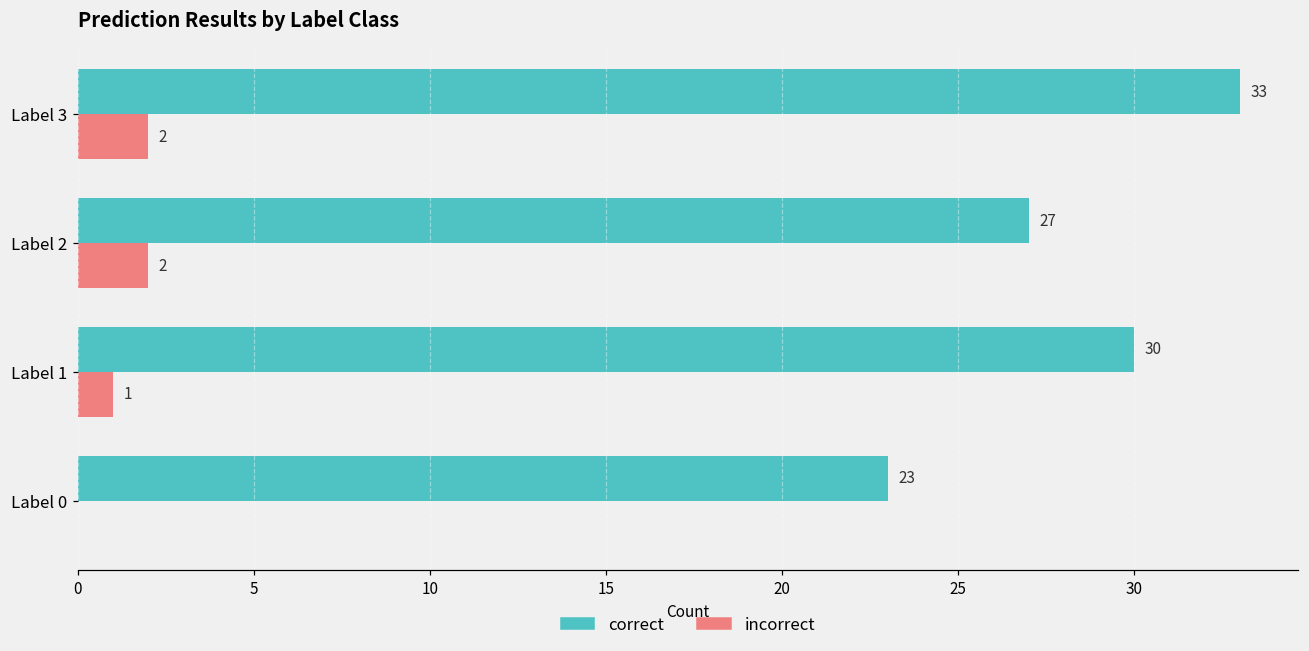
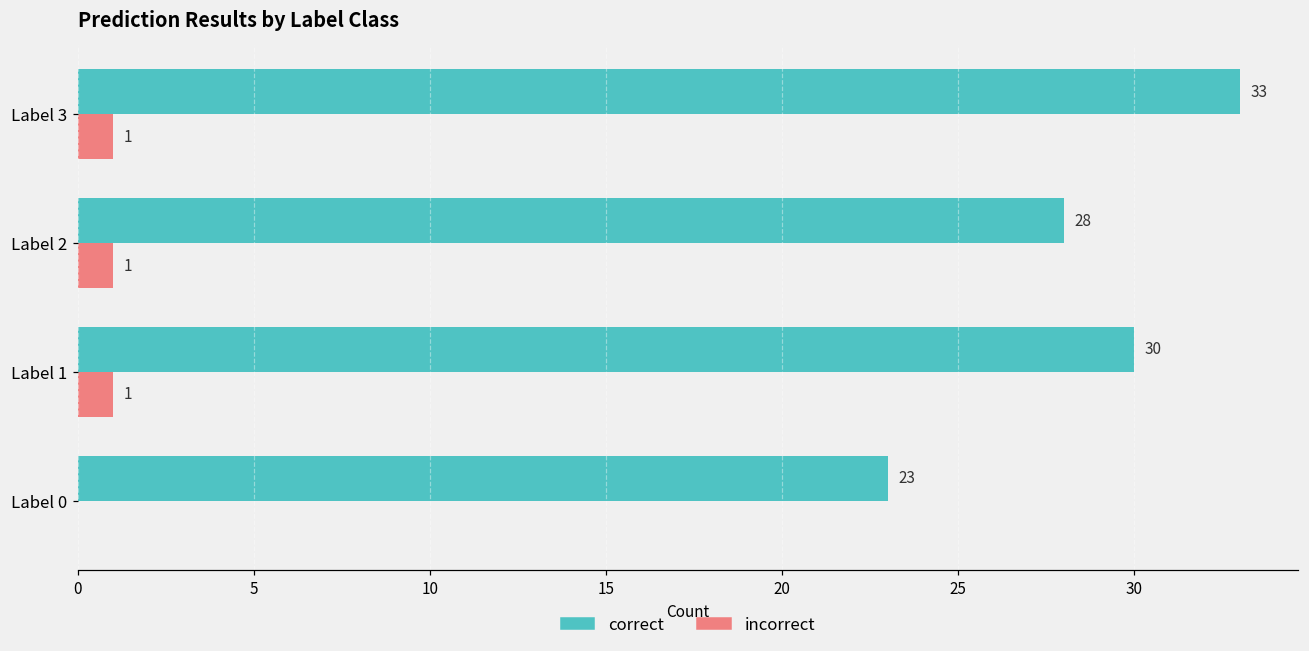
  {
    "correct": {
      "Label 3": 33,
-     "Label 2": 27,
+     "Label 2": 28,
      "Label 1": 30,
      "Label 0": 23
    },
    "incorrect": {
-     "Label 3": 2,
-     "Label 2": 2,
+     "Label 3": 1,
+     "Label 2": 1,
      "Label 1": 1
    }
  }
